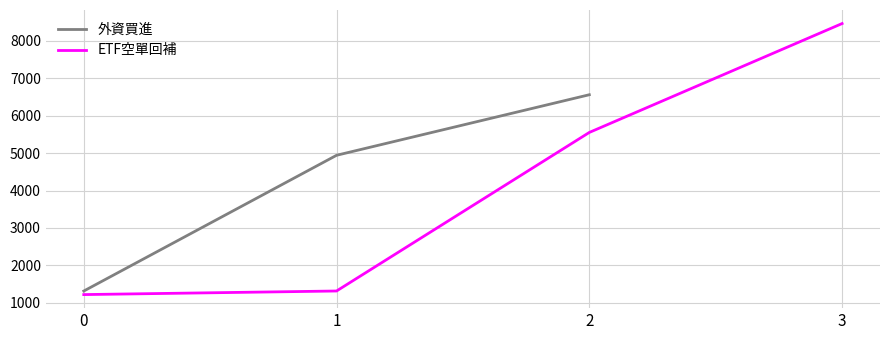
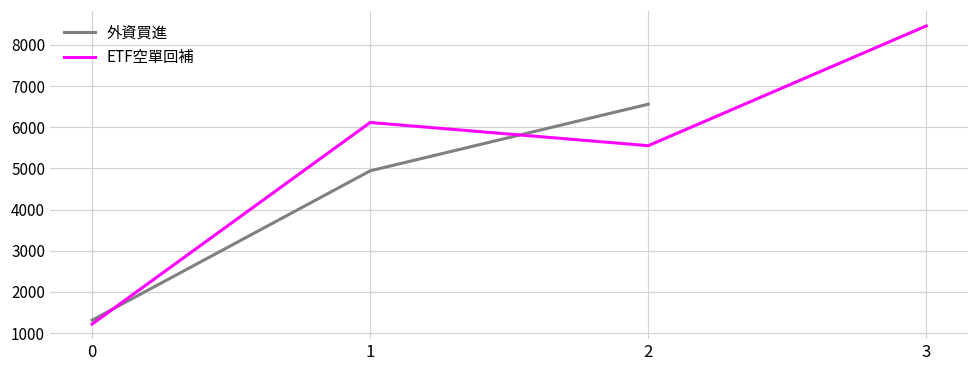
  {
    "外資買進": {
      "0": 1300,
      "1": 4900,
      "2": 6600
    },
    "ETF空單回補": {
      "0": 1200,
-     "1": 1300,
+     "1": 6100,
      "2": 5600,
      "3": 8500
    }
  }
